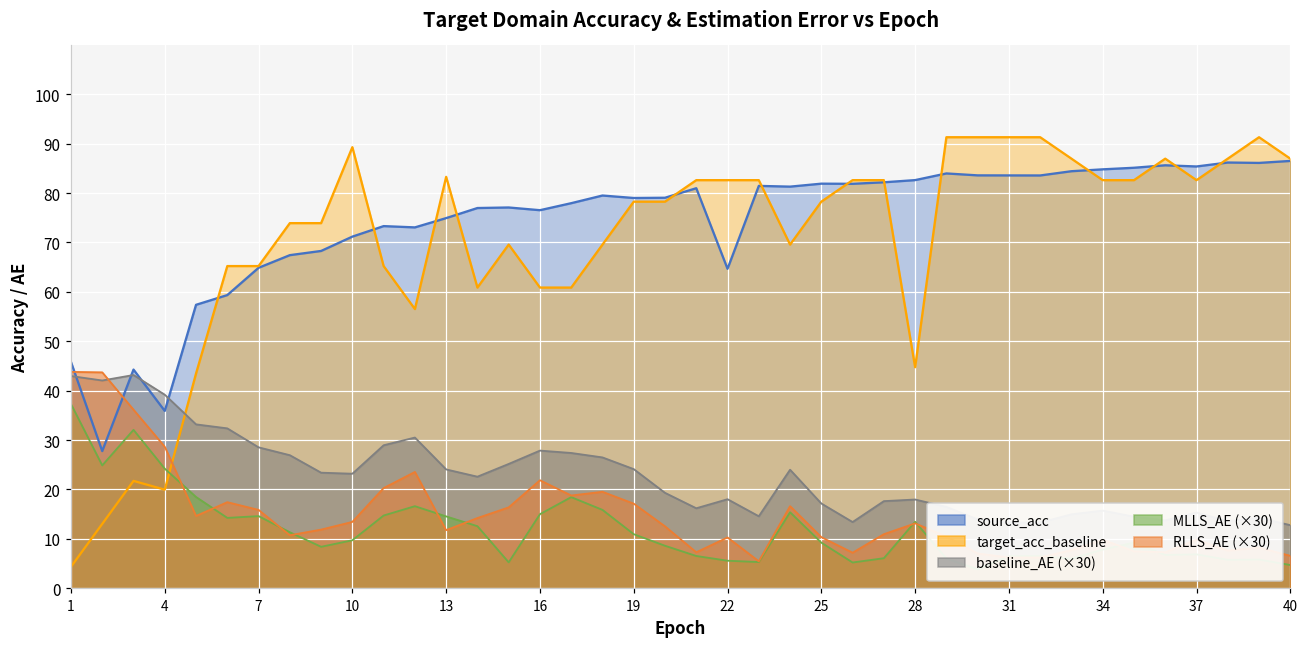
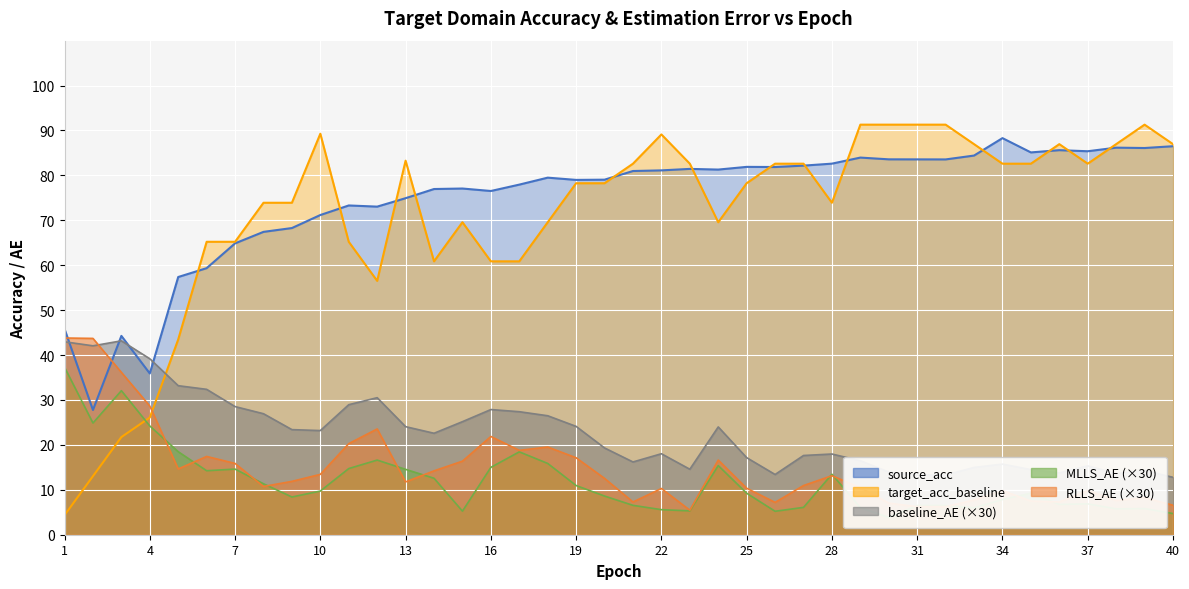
  {
    "source_acc": {
      "1": 46,
      "4": 36,
      "10": 71,
      "13": 75,
      "16": 77,
      "19": 79,
-     "22": 65,
+     "22": 81,
      "25": 82,
      "28": 83,
      "31": 84,
-     "34": 85,
+     "34": 88,
      "37": 85
    },
    "target_acc_baseline": {
      "1": 4,
-     "4": 20,
+     "4": 26,
      "10": 89,
      "13": 83,
      "16": 61,
      "19": 78,
-     "22": 83,
+     "22": 89,
      "25": 78,
-     "28": 45,
+     "28": 74,
      "31": 91,
      "34": 83,
      "37": 83
    }
  }
